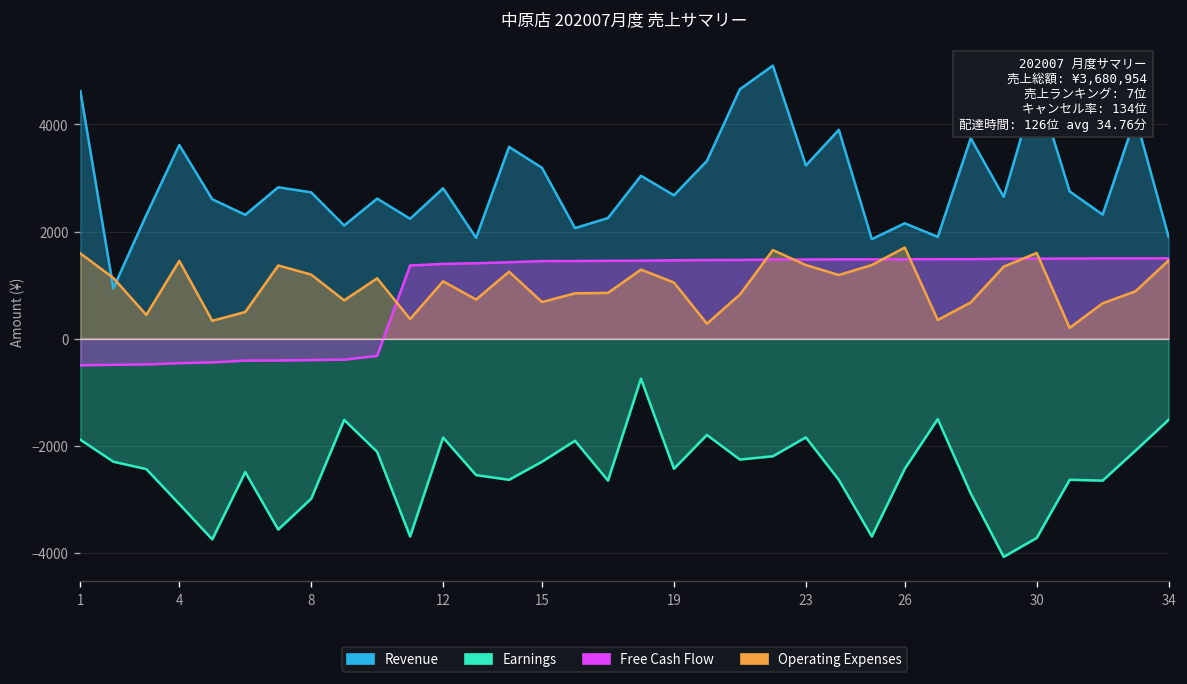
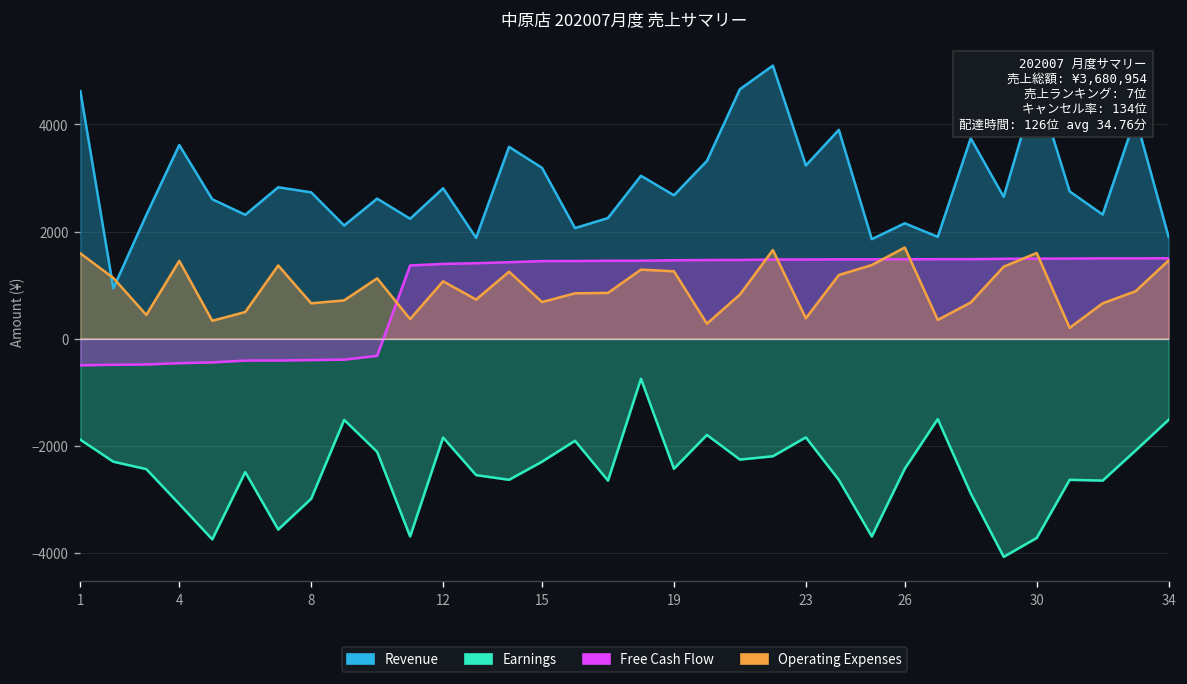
  {
    "Operating Expenses": {
      "1": 1600,
      "4": 1500,
-     "8": 1200,
+     "8": 700,
      "12": 1100,
      "15": 700,
-     "19": 1000,
-     "23": 1400,
+     "19": 1300,
+     "23": 400,
      "26": 1700,
      "30": 1600
    }
  }
